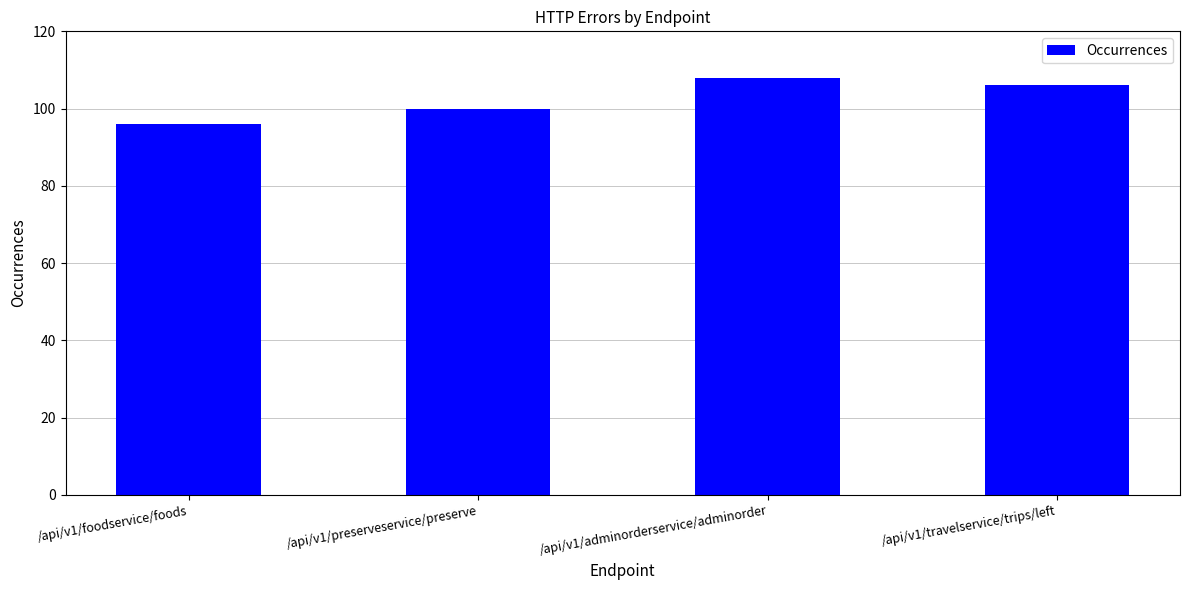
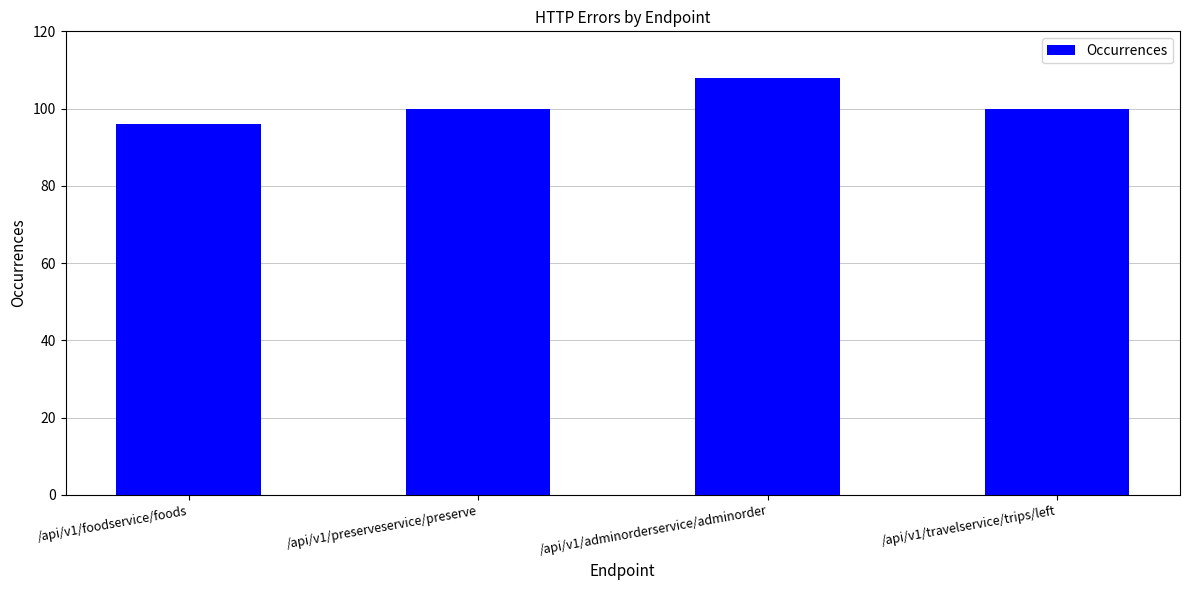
  {
    "/api/v1/foodservice/foods": 96,
    "/api/v1/preserveservice/preserve": 100,
    "/api/v1/adminorderservice/adminorder": 108,
-   "/api/v1/travelservice/trips/left": 106
+   "/api/v1/travelservice/trips/left": 100
  }
